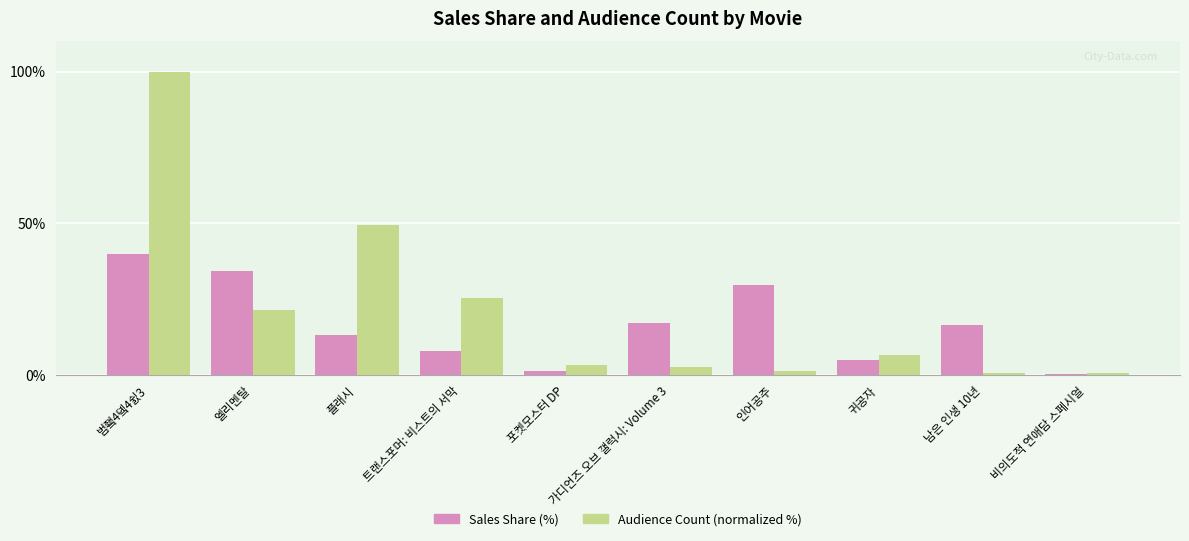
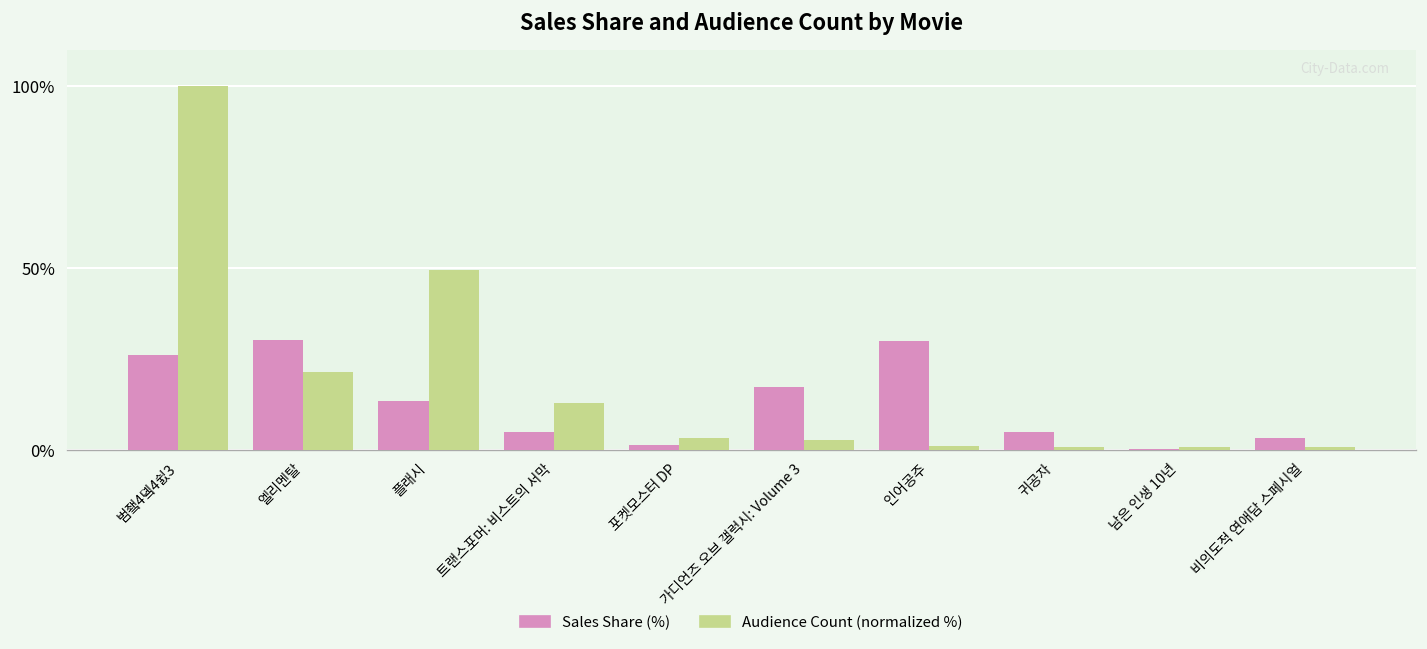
  {
    "Sales Share (%)": {
-     "범죀4돀4쉸3": "40%",
-     "엘리멘탈": "34%",
+     "범죀4돀4쉸3": "26%",
+     "엘리멘탈": "30%",
      "플래시": "13%",
-     "트랜스포머: 비스트의 서막": "8%",
+     "트랜스포머: 비스트의 서막": "5%",
      "포켓모스터 DP": "1%",
      "가디언즈 오브 갤럭시: Volume 3": "17%",
      "인어공주": "30%",
      "귀공자": "5%",
-     "남은 인생 10년": "17%",
-     "비의도적 연애담 스페시얼": "0%"
+     "남은 인생 10년": "0%",
+     "비의도적 연애담 스페시얼": "3%"
    },
    "Audience Count (normalized %)": {
      "범죀4돀4쉸3": "100%",
      "엘리멘탈": "21%",
      "플래시": "49%",
-     "트랜스포머: 비스트의 서막": "25%",
+     "트랜스포머: 비스트의 서막": "13%",
      "포켓모스터 DP": "3%",
      "가디언즈 오브 갤럭시: Volume 3": "3%",
      "인어공주": "1%",
-     "귀공자": "7%"
+     "귀공자": "1%"
    }
  }
